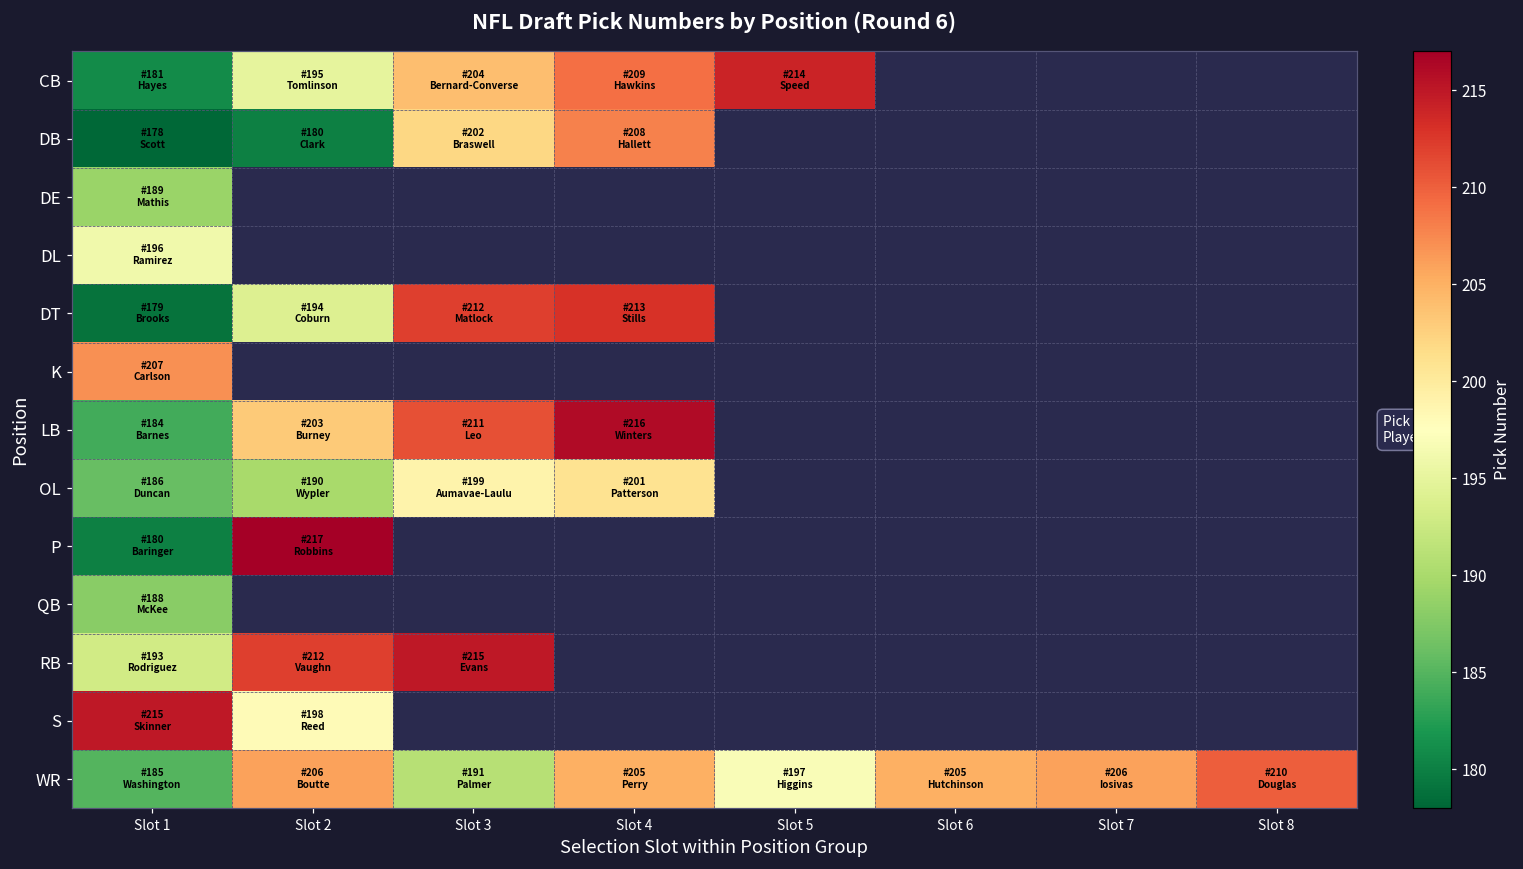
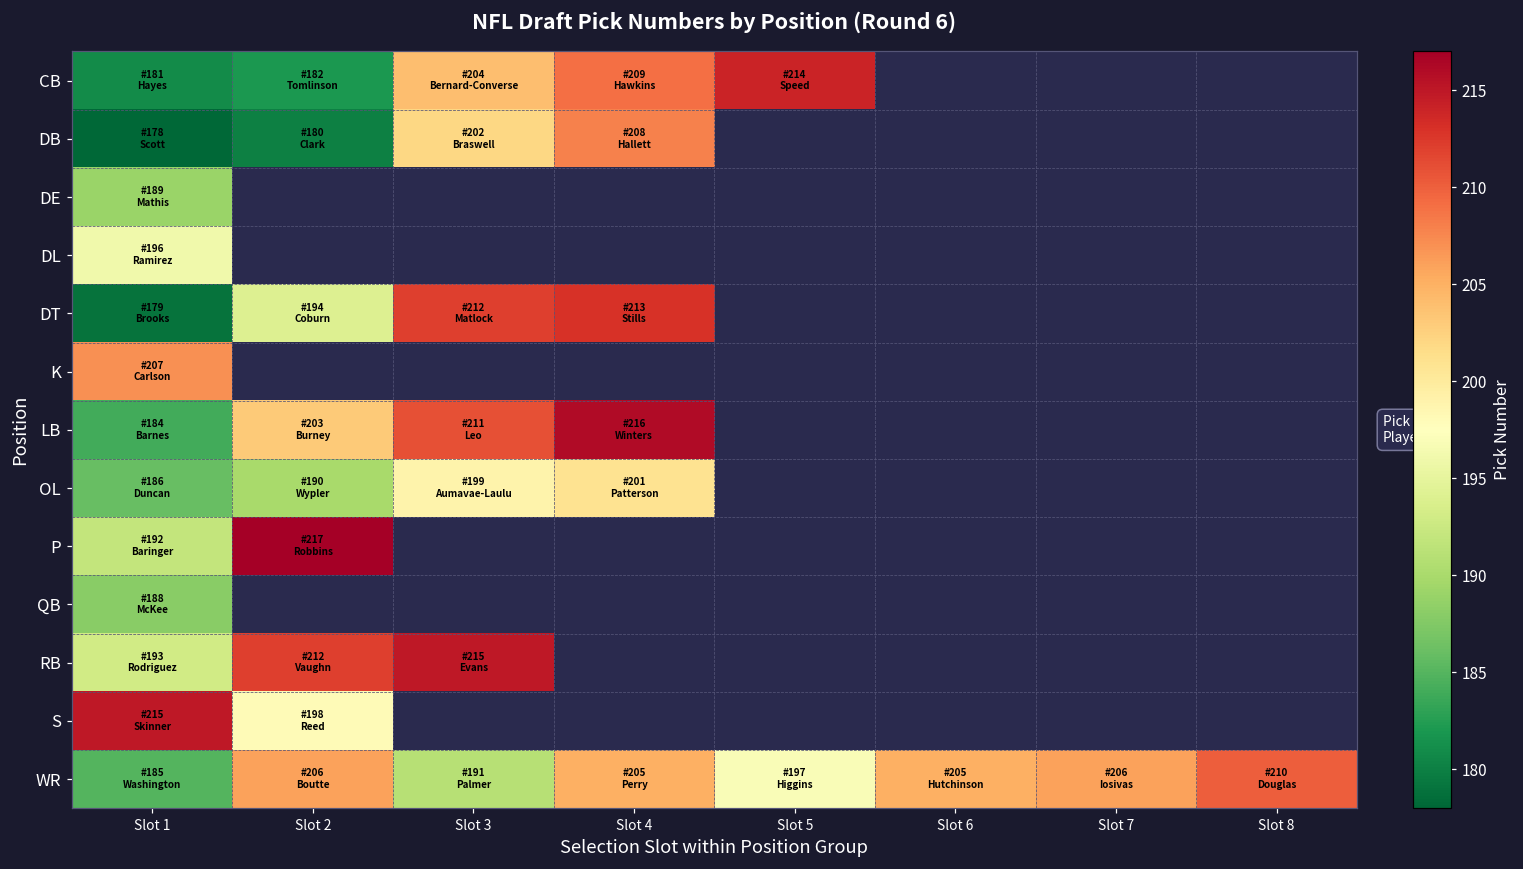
  {
    "CB": {
      "Slot 1": 181,
-     "Slot 2": 195,
+     "Slot 2": 182,
      "Slot 3": 204,
      "Slot 4": 209,
      "Slot 5": 214
    },
    "DB": {
      "Slot 1": 178,
      "Slot 2": 180,
      "Slot 3": 202,
      "Slot 4": 208
    },
    "DE": {
      "Slot 1": 189
    },
    "DL": {
      "Slot 1": 196
    },
    "DT": {
      "Slot 1": 179,
      "Slot 2": 194,
      "Slot 3": 212,
      "Slot 4": 213
    },
    "K": {
      "Slot 1": 207
    },
    "LB": {
      "Slot 1": 184,
      "Slot 2": 203,
      "Slot 3": 211,
      "Slot 4": 216
    },
    "OL": {
      "Slot 1": 186,
      "Slot 2": 190,
      "Slot 3": 199,
      "Slot 4": 201
    },
    "P": {
-     "Slot 1": 180,
+     "Slot 1": 192,
      "Slot 2": 217
    },
    "QB": {
      "Slot 1": 188
    },
    "RB": {
      "Slot 1": 193,
      "Slot 2": 212,
      "Slot 3": 215
    },
    "S": {
      "Slot 1": 215,
      "Slot 2": 198
    },
    "WR": {
      "Slot 1": 185,
      "Slot 2": 206,
      "Slot 3": 191,
      "Slot 4": 205,
      "Slot 5": 197,
      "Slot 6": 205,
      "Slot 7": 206,
      "Slot 8": 210
    }
  }
